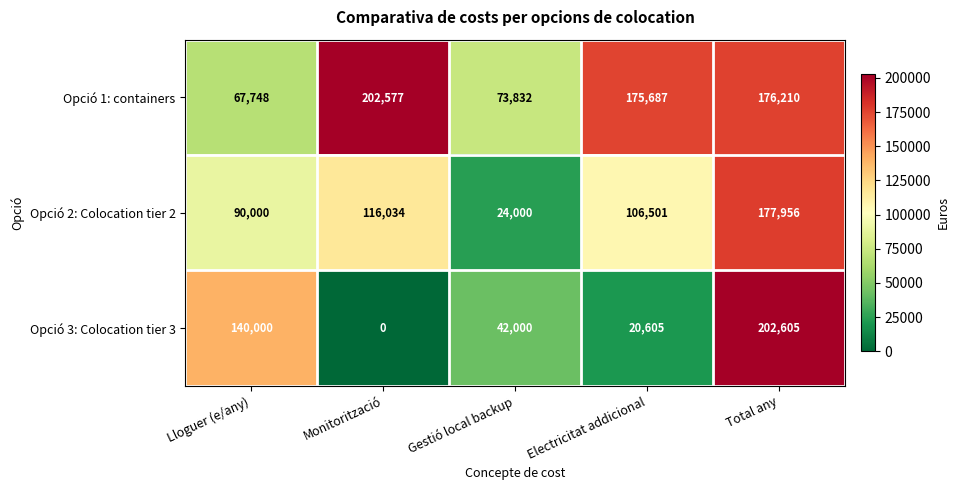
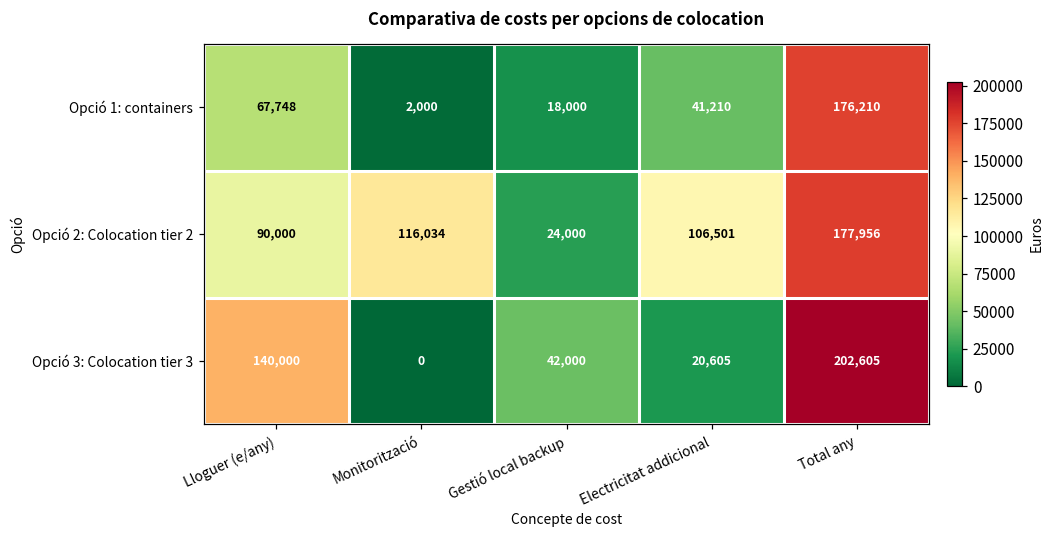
  {
    "Opció 1: containers": {
      "Lloguer (e/any)": "67,748",
-     "Monitorització": "202,577",
-     "Gestió local backup": "73,832",
-     "Electricitat addicional": "175,687",
+     "Monitorització": "2,000",
+     "Gestió local backup": "18,000",
+     "Electricitat addicional": "41,210",
      "Total any": "176,210"
    },
    "Opció 2: Colocation tier 2": {
      "Lloguer (e/any)": "90,000",
      "Monitorització": "116,034",
      "Gestió local backup": "24,000",
      "Electricitat addicional": "106,501",
      "Total any": "177,956"
    },
    "Opció 3: Colocation tier 3": {
      "Lloguer (e/any)": "140,000",
      "Monitorització": "0",
      "Gestió local backup": "42,000",
      "Electricitat addicional": "20,605",
      "Total any": "202,605"
    }
  }
